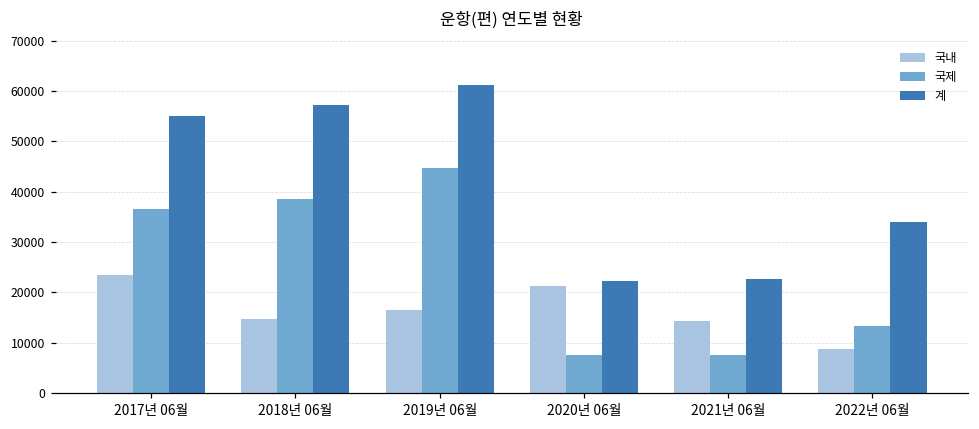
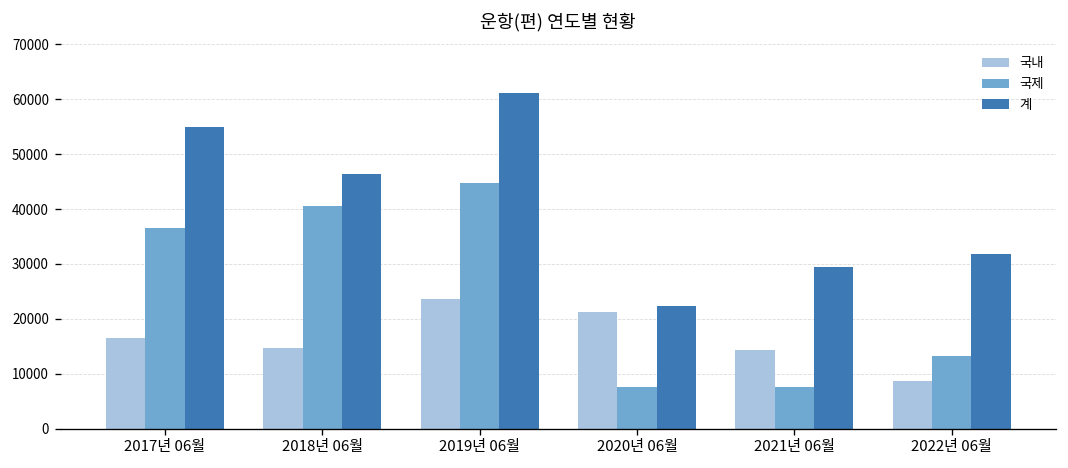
  {
    "국내": {
-     "2017년 06월": 24000,
+     "2017년 06월": 17000,
      "2018년 06월": 15000,
-     "2019년 06월": 17000,
+     "2019년 06월": 24000,
      "2020년 06월": 21000,
      "2021년 06월": 14000,
      "2022년 06월": 9000
    },
    "국제": {
      "2017년 06월": 36000,
-     "2018년 06월": 38000,
+     "2018년 06월": 41000,
      "2019년 06월": 45000,
      "2020년 06월": 8000,
      "2021년 06월": 8000,
      "2022년 06월": 13000
    },
    "계": {
      "2017년 06월": 55000,
-     "2018년 06월": 57000,
+     "2018년 06월": 46000,
      "2019년 06월": 61000,
      "2020년 06월": 22000,
-     "2021년 06월": 23000,
-     "2022년 06월": 34000
+     "2021년 06월": 30000,
+     "2022년 06월": 32000
    }
  }
